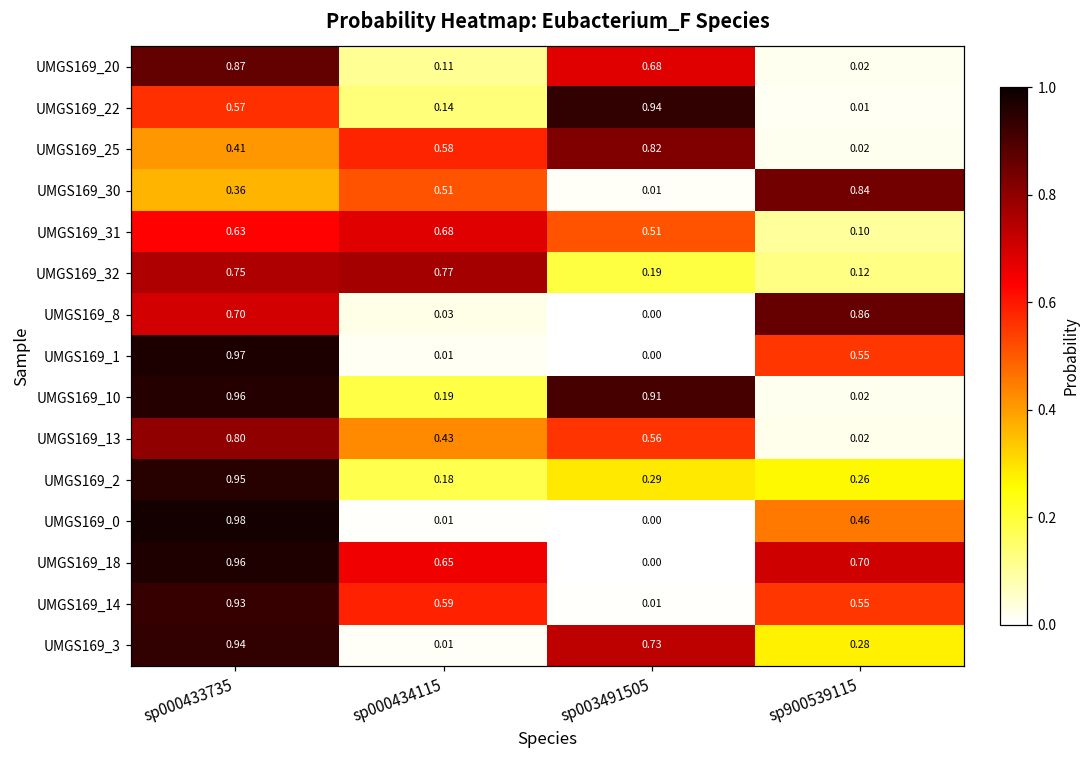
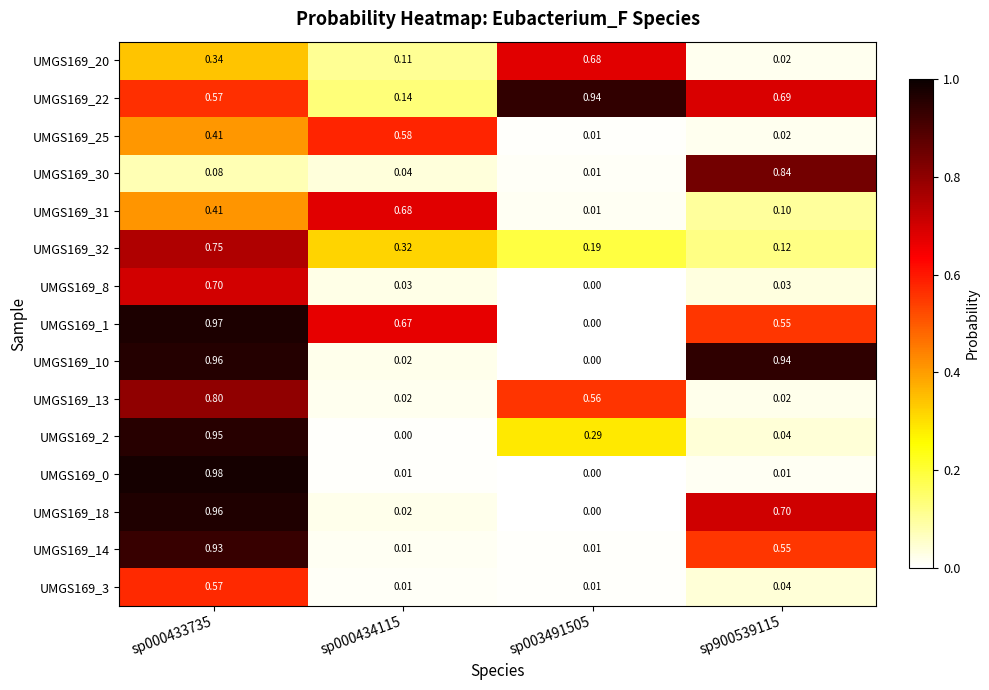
  {
    "UMGS169_20": {
-     "sp000433735": 0.87,
+     "sp000433735": 0.34,
      "sp000434115": 0.11,
      "sp003491505": 0.68,
      "sp900539115": 0.02
    },
    "UMGS169_22": {
      "sp000433735": 0.57,
      "sp000434115": 0.14,
      "sp003491505": 0.94,
-     "sp900539115": 0.01
+     "sp900539115": 0.69
    },
    "UMGS169_25": {
      "sp000433735": 0.41,
      "sp000434115": 0.58,
-     "sp003491505": 0.82,
+     "sp003491505": 0.01,
      "sp900539115": 0.02
    },
    "UMGS169_30": {
-     "sp000433735": 0.36,
-     "sp000434115": 0.51,
+     "sp000433735": 0.08,
+     "sp000434115": 0.04,
      "sp003491505": 0.01,
      "sp900539115": 0.84
    },
    "UMGS169_31": {
-     "sp000433735": 0.63,
+     "sp000433735": 0.41,
      "sp000434115": 0.68,
-     "sp003491505": 0.51,
+     "sp003491505": 0.01,
      "sp900539115": 0.10
    },
    "UMGS169_32": {
      "sp000433735": 0.75,
-     "sp000434115": 0.77,
+     "sp000434115": 0.32,
      "sp003491505": 0.19,
      "sp900539115": 0.12
    },
    "UMGS169_8": {
      "sp000433735": 0.70,
      "sp000434115": 0.03,
      "sp003491505": 0.00,
-     "sp900539115": 0.86
+     "sp900539115": 0.03
    },
    "UMGS169_1": {
      "sp000433735": 0.97,
-     "sp000434115": 0.01,
+     "sp000434115": 0.67,
      "sp003491505": 0.00,
      "sp900539115": 0.55
    },
    "UMGS169_10": {
      "sp000433735": 0.96,
-     "sp000434115": 0.19,
-     "sp003491505": 0.91,
-     "sp900539115": 0.02
+     "sp000434115": 0.02,
+     "sp003491505": 0.00,
+     "sp900539115": 0.94
    },
    "UMGS169_13": {
      "sp000433735": 0.80,
-     "sp000434115": 0.43,
+     "sp000434115": 0.02,
      "sp003491505": 0.56,
      "sp900539115": 0.02
    },
    "UMGS169_2": {
      "sp000433735": 0.95,
-     "sp000434115": 0.18,
+     "sp000434115": 0.00,
      "sp003491505": 0.29,
-     "sp900539115": 0.26
+     "sp900539115": 0.04
    },
    "UMGS169_0": {
      "sp000433735": 0.98,
      "sp000434115": 0.01,
      "sp003491505": 0.00,
-     "sp900539115": 0.46
+     "sp900539115": 0.01
    },
    "UMGS169_18": {
      "sp000433735": 0.96,
-     "sp000434115": 0.65,
+     "sp000434115": 0.02,
      "sp003491505": 0.00,
      "sp900539115": 0.70
    },
    "UMGS169_14": {
      "sp000433735": 0.93,
-     "sp000434115": 0.59,
+     "sp000434115": 0.01,
      "sp003491505": 0.01,
      "sp900539115": 0.55
    },
    "UMGS169_3": {
-     "sp000433735": 0.94,
+     "sp000433735": 0.57,
      "sp000434115": 0.01,
-     "sp003491505": 0.73,
-     "sp900539115": 0.28
+     "sp003491505": 0.01,
+     "sp900539115": 0.04
    }
  }
